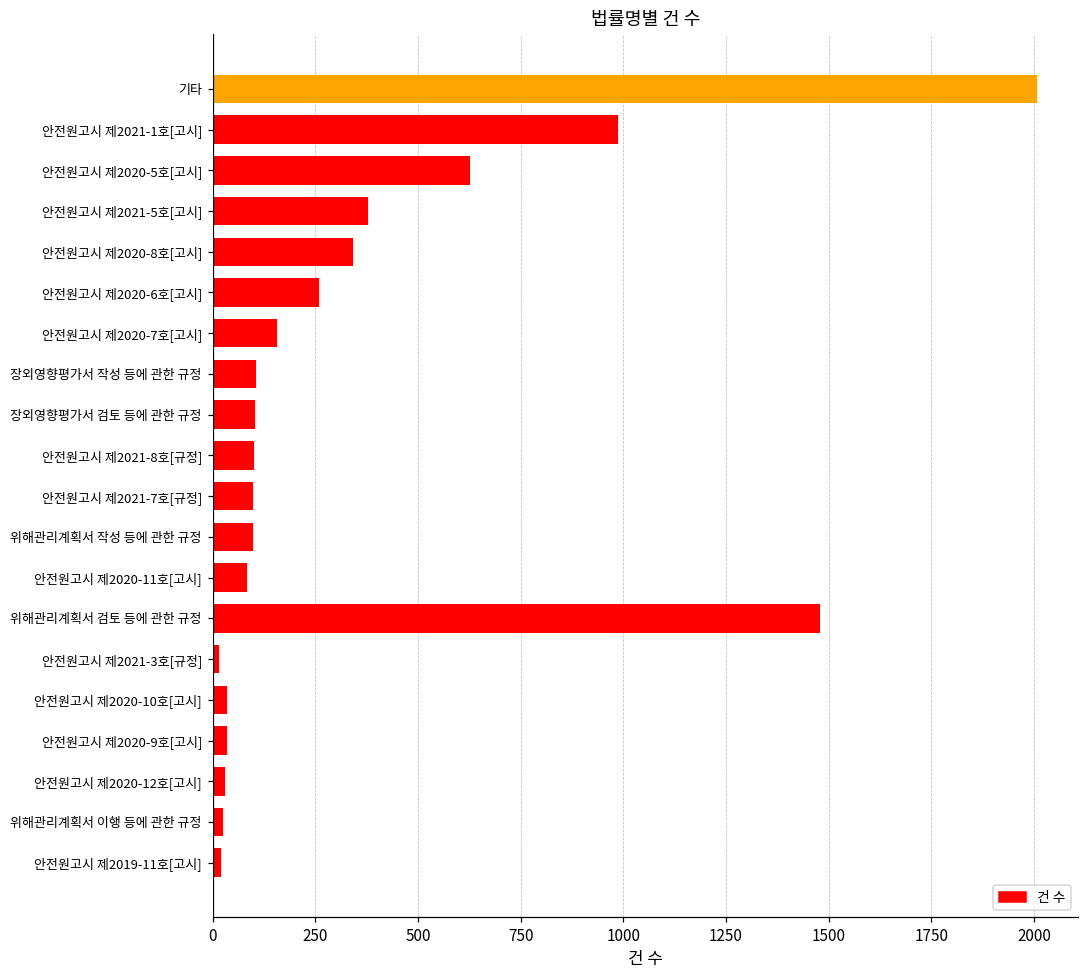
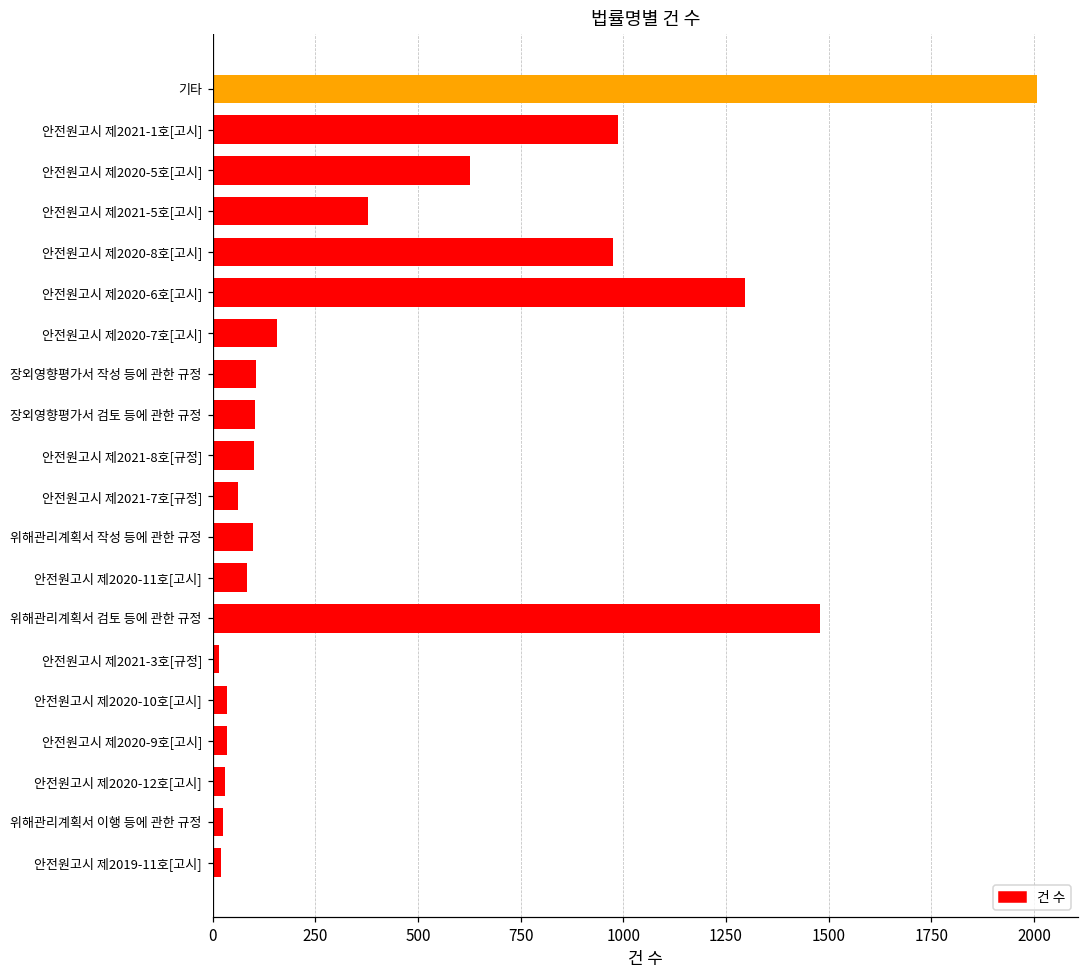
  {
    "기타": 2010,
    "안전원고시 제2021-1호[고시]": 990,
    "안전원고시 제2020-5호[고시]": 630,
    "안전원고시 제2021-5호[고시]": 380,
-   "안전원고시 제2020-8호[고시]": 340,
-   "안전원고시 제2020-6호[고시]": 260,
+   "안전원고시 제2020-8호[고시]": 980,
+   "안전원고시 제2020-6호[고시]": 1300,
    "안전원고시 제2020-7호[고시]": 160,
    "장외영향평가서 작성 등에 관한 규정": 110,
    "장외영향평가서 검토 등에 관한 규정": 100,
    "안전원고시 제2021-8호[규정]": 100,
-   "안전원고시 제2021-7호[규정]": 100,
+   "안전원고시 제2021-7호[규정]": 60,
    "위해관리계획서 작성 등에 관한 규정": 100,
    "안전원고시 제2020-11호[고시]": 80,
    "위해관리계획서 검토 등에 관한 규정": 1480,
    "안전원고시 제2021-3호[규정]": 20,
    "안전원고시 제2020-10호[고시]": 30,
    "안전원고시 제2020-9호[고시]": 30,
    "안전원고시 제2020-12호[고시]": 30,
    "위해관리계획서 이행 등에 관한 규정": 20,
    "안전원고시 제2019-11호[고시]": 20
  }
